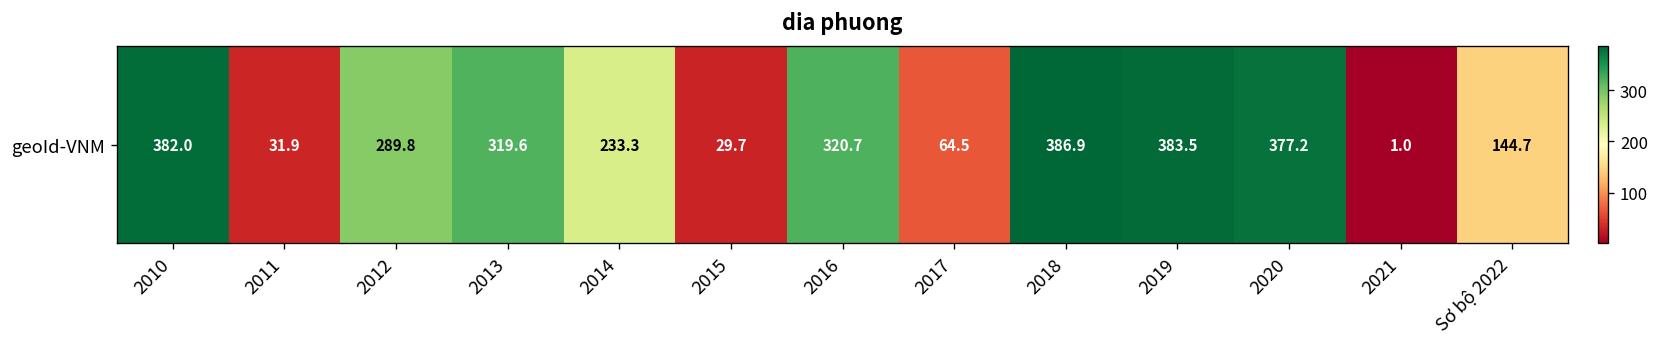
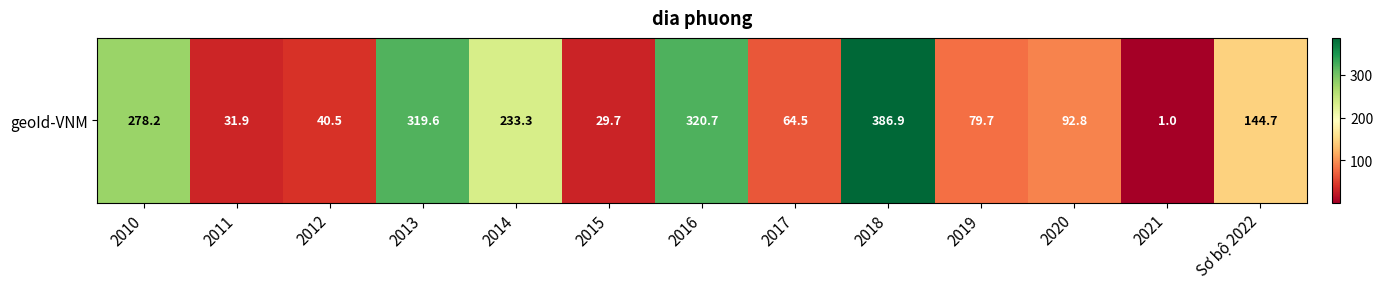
  {
    "geoId-VNM": {
-     "2010": 382.0,
+     "2010": 278.2,
      "2011": 31.9,
-     "2012": 289.8,
+     "2012": 40.5,
      "2013": 319.6,
      "2014": 233.3,
      "2015": 29.7,
      "2016": 320.7,
      "2017": 64.5,
      "2018": 386.9,
-     "2019": 383.5,
-     "2020": 377.2,
+     "2019": 79.7,
+     "2020": 92.8,
      "2021": 1.0,
      "Sơ bộ 2022": 144.7
    }
  }
